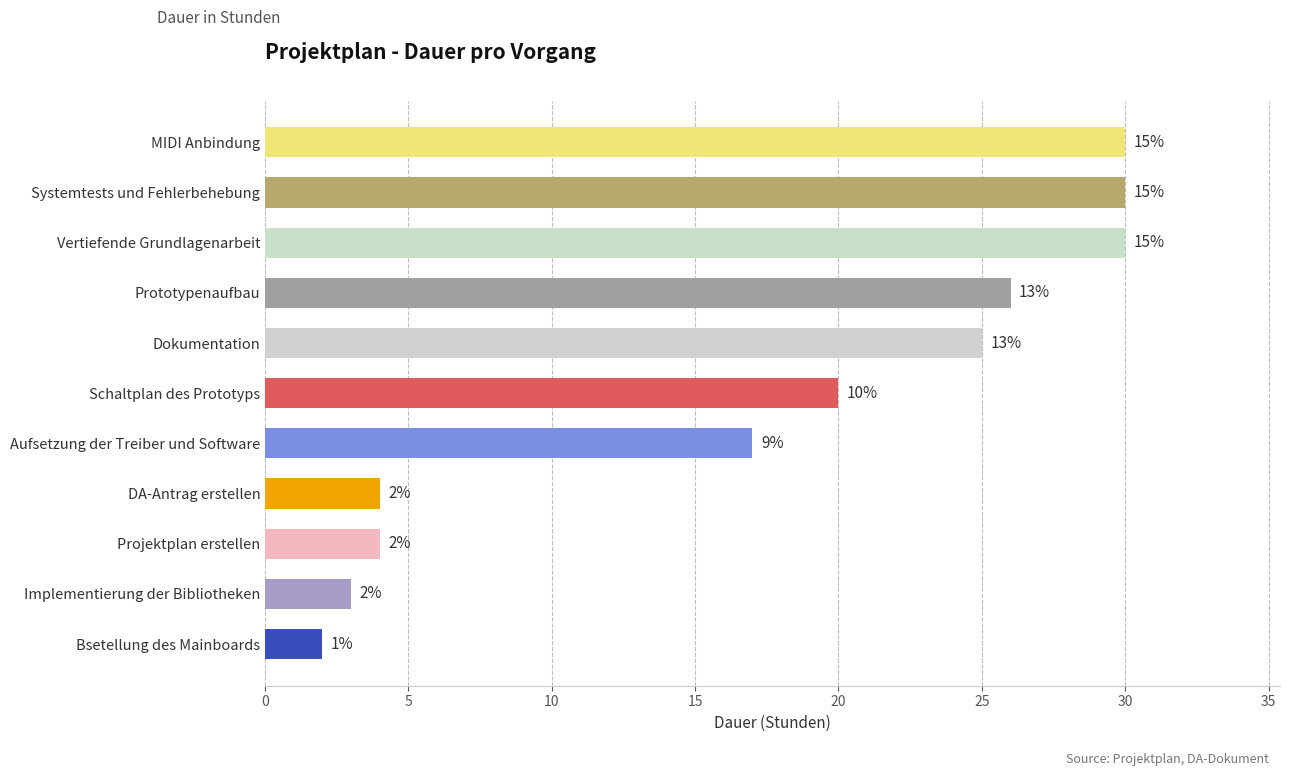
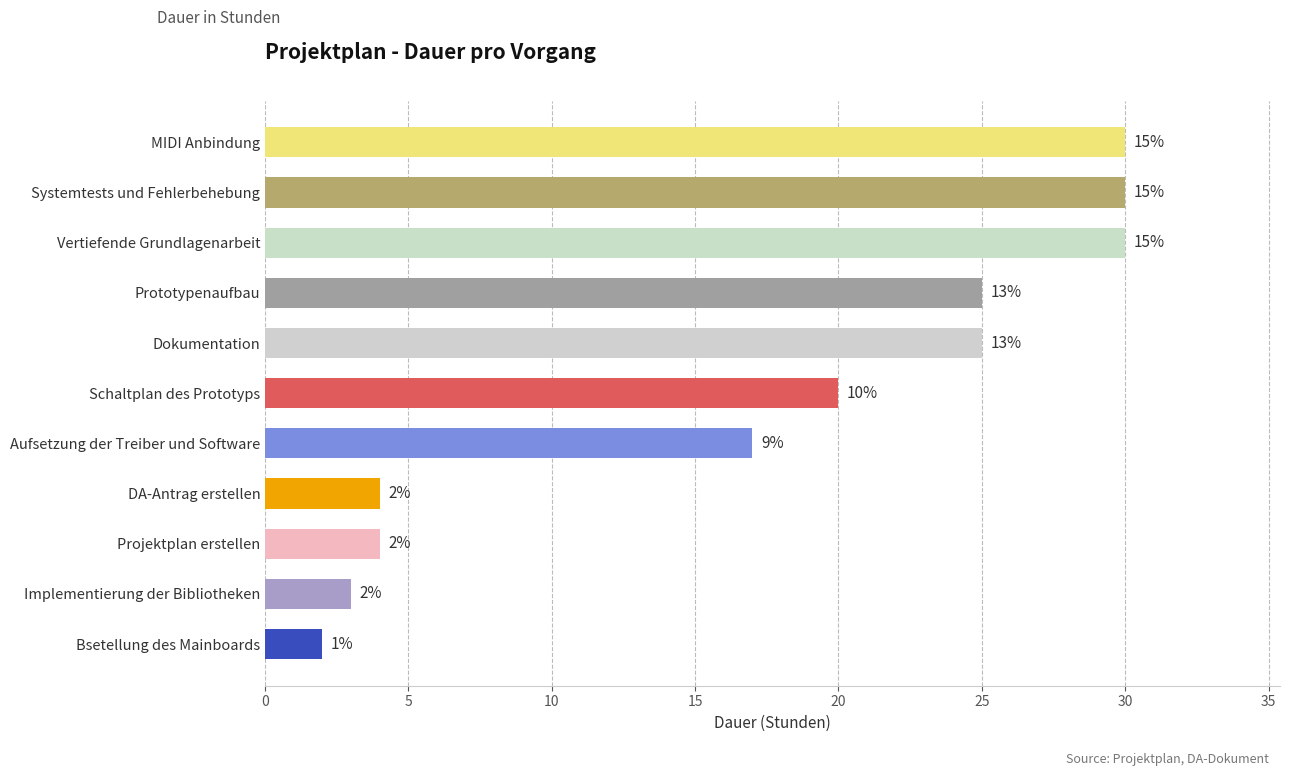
  {
-   "Prototypenaufbau": 26
+   "Prototypenaufbau": 25
  }
